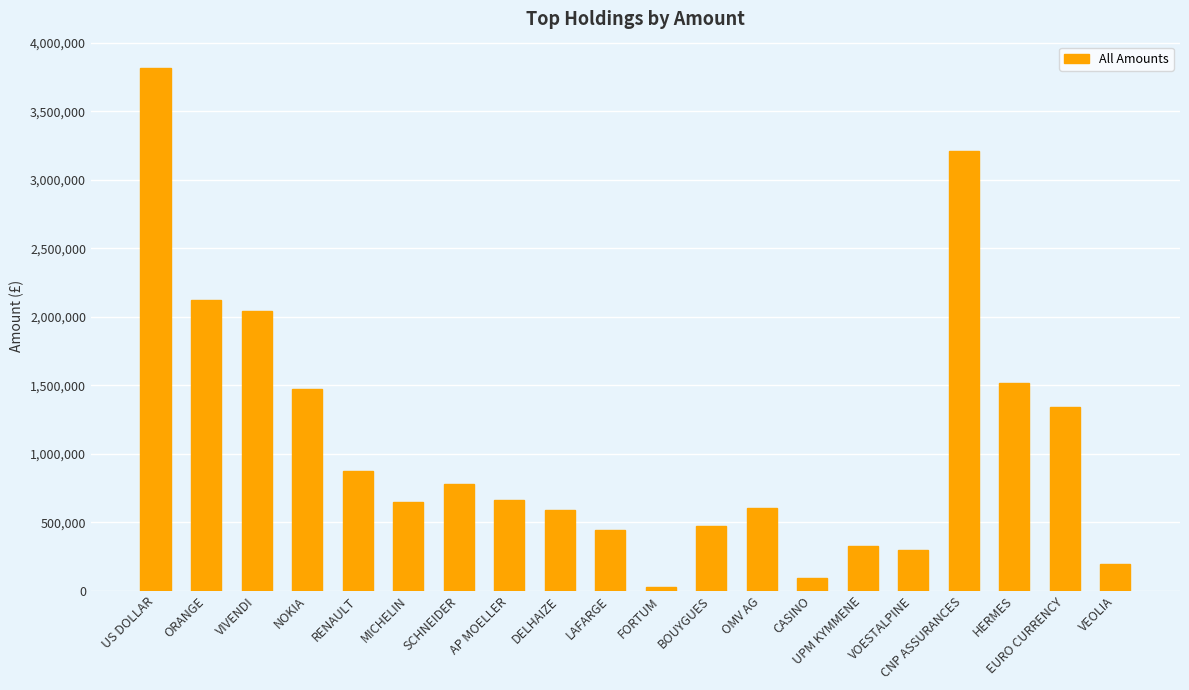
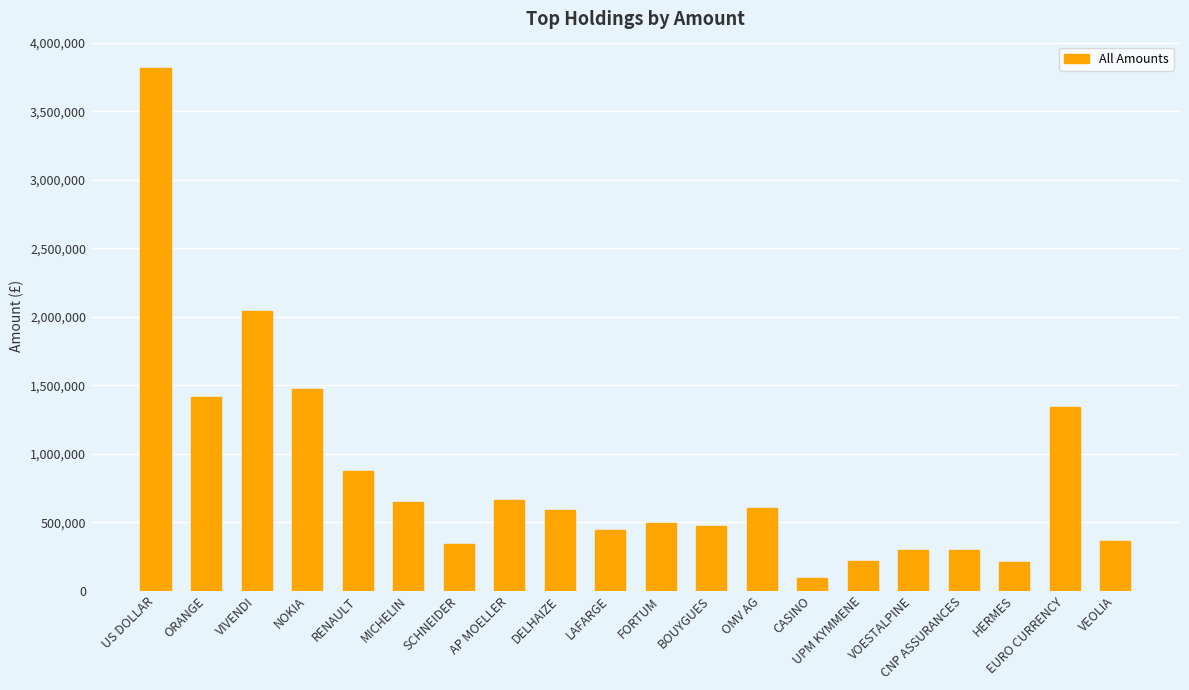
  {
    "US DOLLAR": "3,820,000",
-   "ORANGE": "2,120,000",
+   "ORANGE": "1,420,000",
    "VIVENDI": "2,040,000",
    "NOKIA": "1,470,000",
    "RENAULT": "880,000",
    "MICHELIN": "650,000",
-   "SCHNEIDER": "780,000",
+   "SCHNEIDER": "340,000",
    "AP MOELLER": "660,000",
    "DELHAIZE": "590,000",
    "LAFARGE": "440,000",
-   "FORTUM": "30,000",
+   "FORTUM": "490,000",
    "BOUYGUES": "470,000",
    "OMV AG": "600,000",
    "CASINO": "100,000",
-   "UPM KYMMENE": "320,000",
+   "UPM KYMMENE": "220,000",
    "VOESTALPINE": "300,000",
-   "CNP ASSURANCES": "3,210,000",
-   "HERMES": "1,520,000",
+   "CNP ASSURANCES": "290,000",
+   "HERMES": "210,000",
    "EURO CURRENCY": "1,340,000",
-   "VEOLIA": "200,000"
+   "VEOLIA": "370,000"
  }
